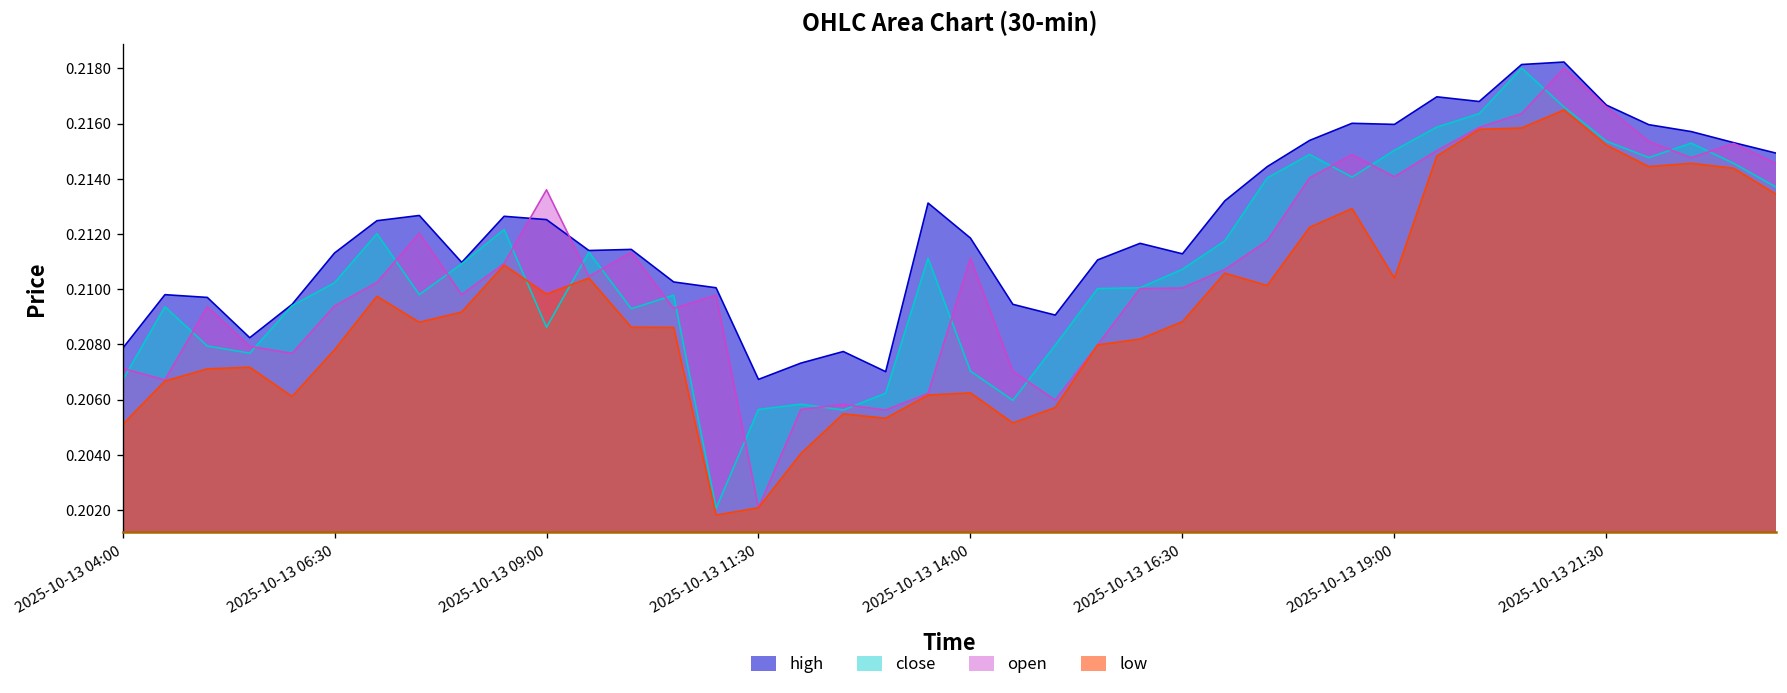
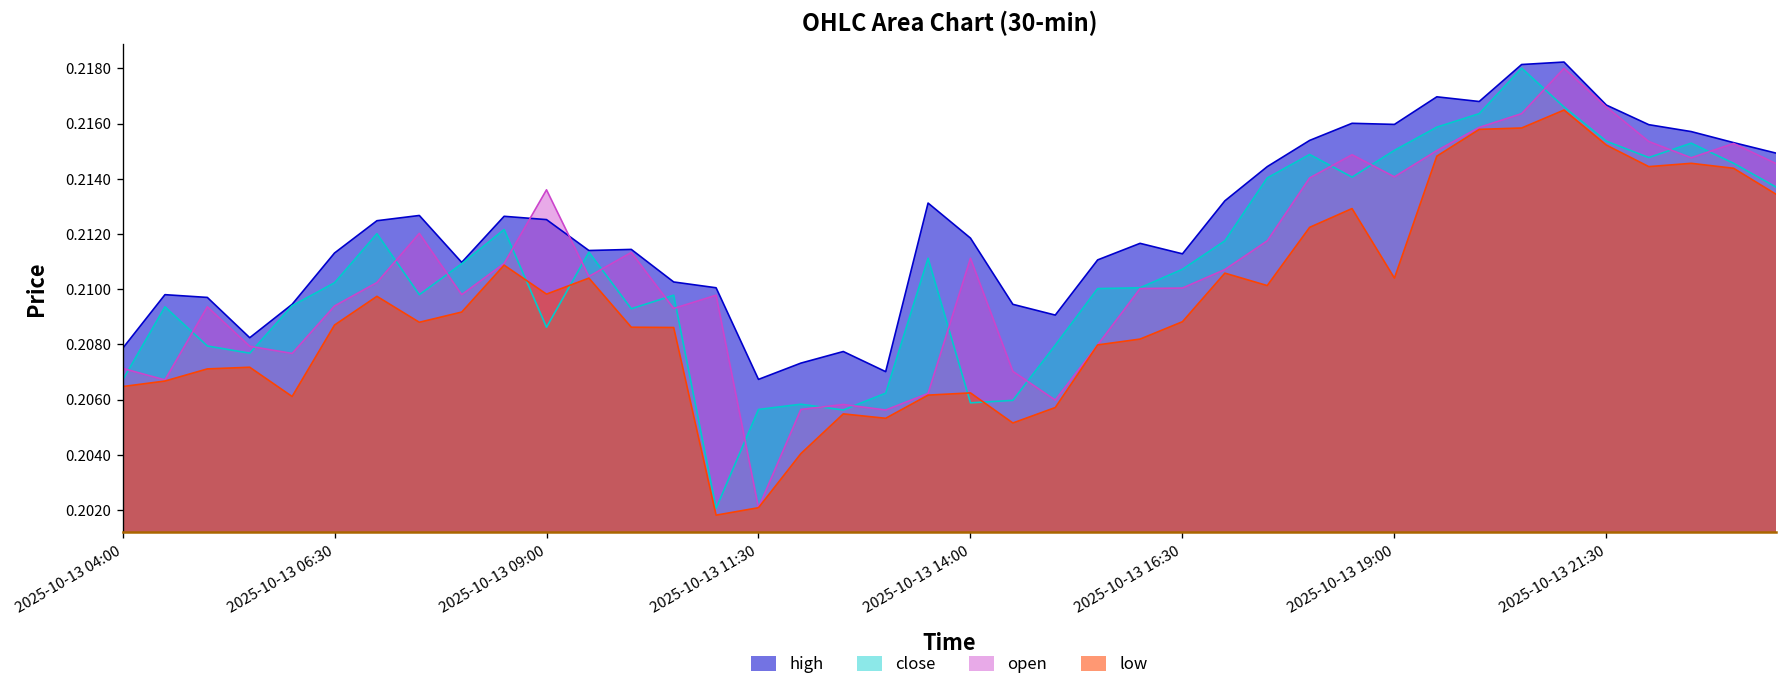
  {
    "high": {
      "2025-10-13 04:00": 0.2079,
      "2025-10-13 06:30": 0.2113,
      "2025-10-13 09:00": 0.2125,
      "2025-10-13 11:30": 0.2067,
      "2025-10-13 14:00": 0.2119,
      "2025-10-13 16:30": 0.2113,
      "2025-10-13 19:00": 0.2160
    },
    "close": {
      "2025-10-13 04:00": 0.2067,
      "2025-10-13 06:30": 0.2102,
      "2025-10-13 09:00": 0.2086,
      "2025-10-13 11:30": 0.2056,
-     "2025-10-13 14:00": 0.2070,
+     "2025-10-13 14:00": 0.2059,
      "2025-10-13 16:30": 0.2107,
      "2025-10-13 19:00": 0.2150,
      "2025-10-13 21:30": 0.2154
    },
    "open": {
      "2025-10-13 04:00": 0.2071,
      "2025-10-13 06:30": 0.2094,
      "2025-10-13 09:00": 0.2136,
      "2025-10-13 14:00": 0.2111,
      "2025-10-13 16:30": 0.2100,
      "2025-10-13 19:00": 0.2141
    },
    "low": {
-     "2025-10-13 04:00": 0.2051,
-     "2025-10-13 06:30": 0.2078,
+     "2025-10-13 04:00": 0.2065,
+     "2025-10-13 06:30": 0.2087,
      "2025-10-13 09:00": 0.2098,
      "2025-10-13 14:00": 0.2062,
      "2025-10-13 16:30": 0.2088,
      "2025-10-13 19:00": 0.2104,
      "2025-10-13 21:30": 0.2152
    }
  }
